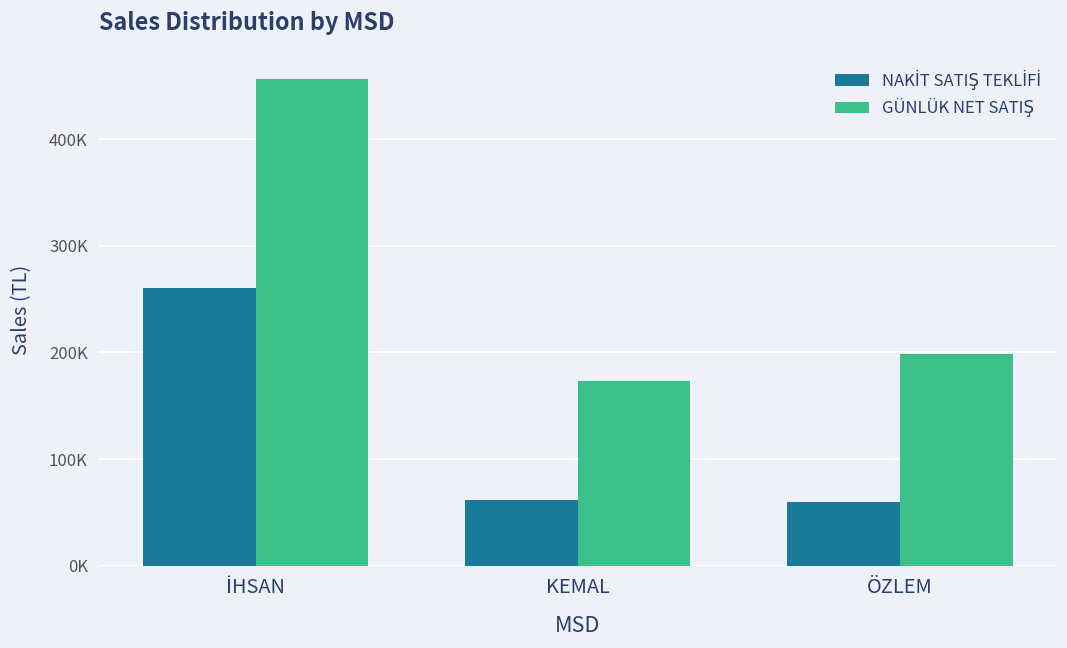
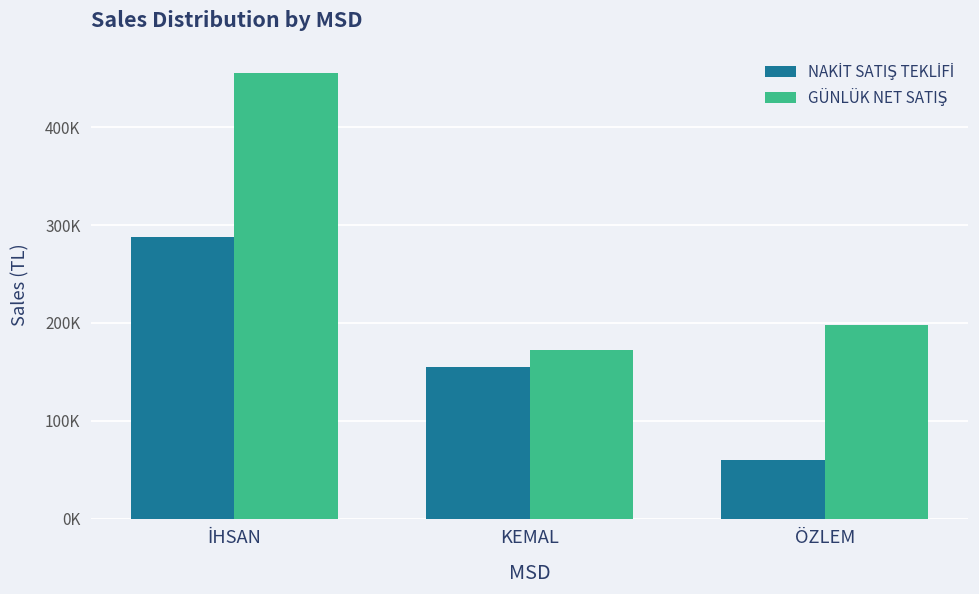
  {
    "NAKİT SATIŞ TEKLİFİ": {
-     "İHSAN": 260000,
-     "KEMAL": 60000,
+     "İHSAN": 290000,
+     "KEMAL": 150000,
      "ÖZLEM": 60000
    },
    "GÜNLÜK NET SATIŞ": {
      "İHSAN": 460000,
      "KEMAL": 170000,
      "ÖZLEM": 200000
    }
  }
